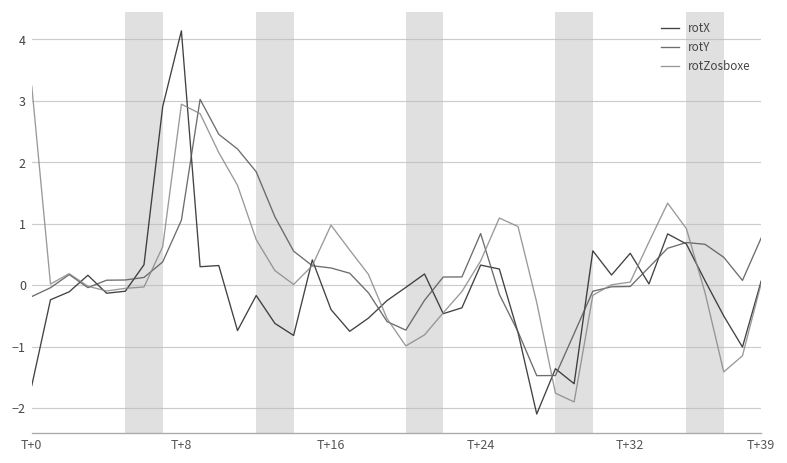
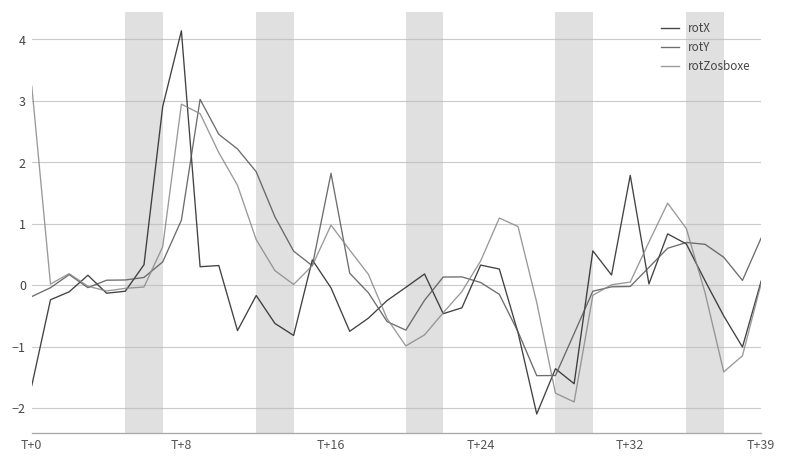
  {
    "rotX": {
      "T+0": -1.6,
      "T+8": 4.1,
-     "T+16": -0.4,
+     "T+16": 0.0,
      "T+24": 0.3,
-     "T+32": 0.5
+     "T+32": 1.8
    },
    "rotY": {
      "T+0": -0.2,
      "T+8": 1.1,
-     "T+16": 0.3,
-     "T+24": 0.8,
+     "T+16": 1.8,
+     "T+24": 0.0,
      "T+32": 0.0,
      "T+39": 0.8
    },
    "rotZosboxe": {
      "T+0": 3.2,
      "T+8": 2.9,
      "T+16": 1.0,
      "T+24": 0.4,
      "T+32": 0.0
    }
  }
